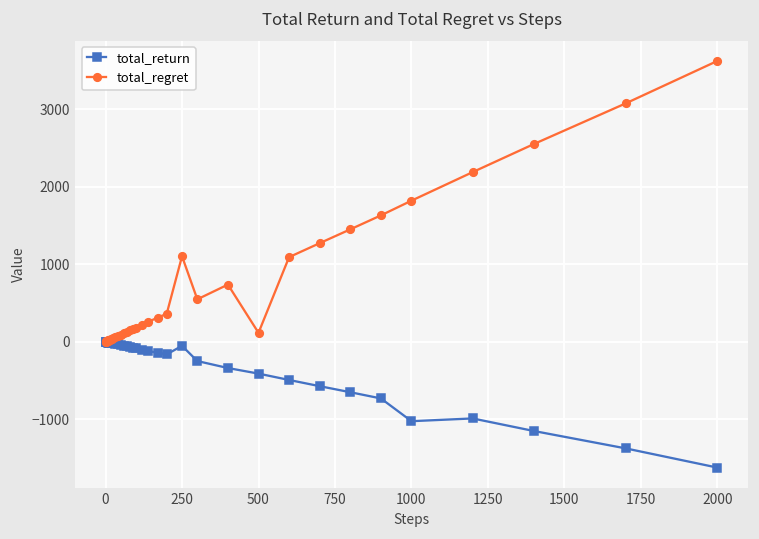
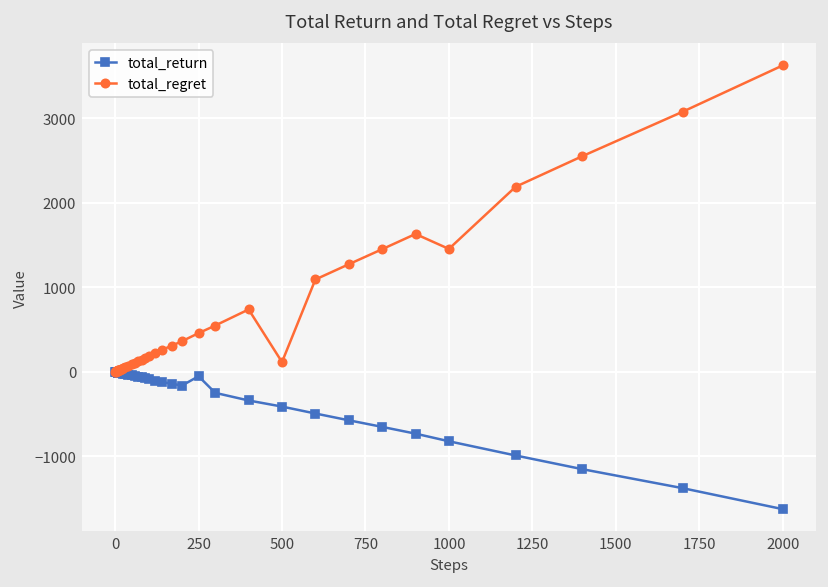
  {
    "total_return": {
      "250": -100,
      "500": -400,
-     "1000": -1000,
+     "1000": -800,
      "2000": -1600
    },
    "total_regret": {
-     "250": 1100,
+     "250": 500,
      "500": 100,
-     "1000": 1800,
+     "1000": 1500,
      "2000": 3600
    }
  }
